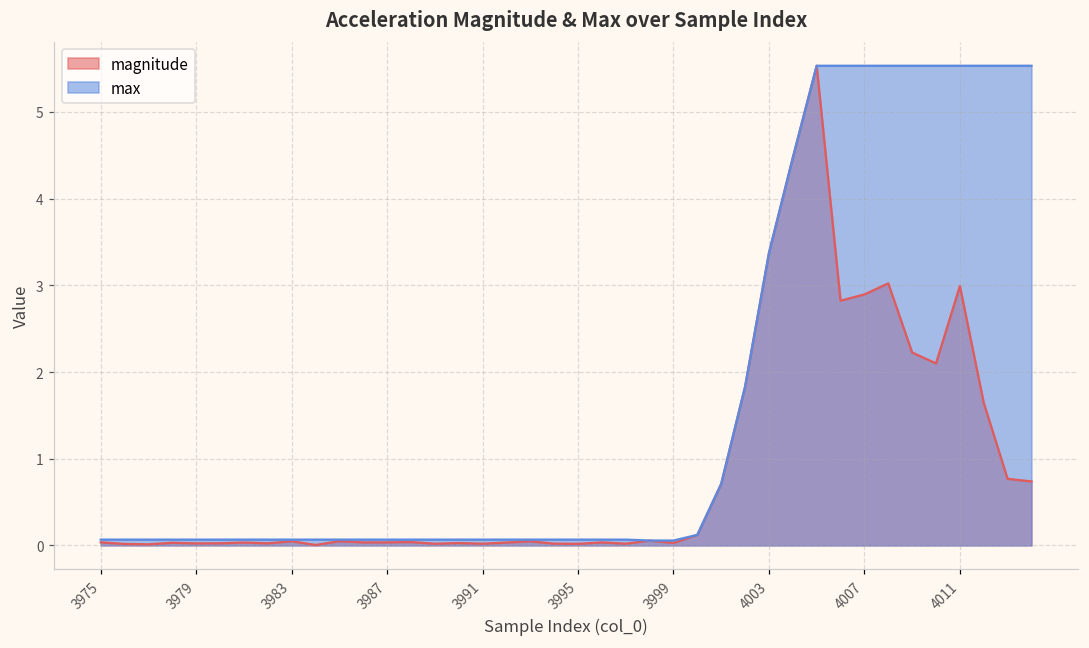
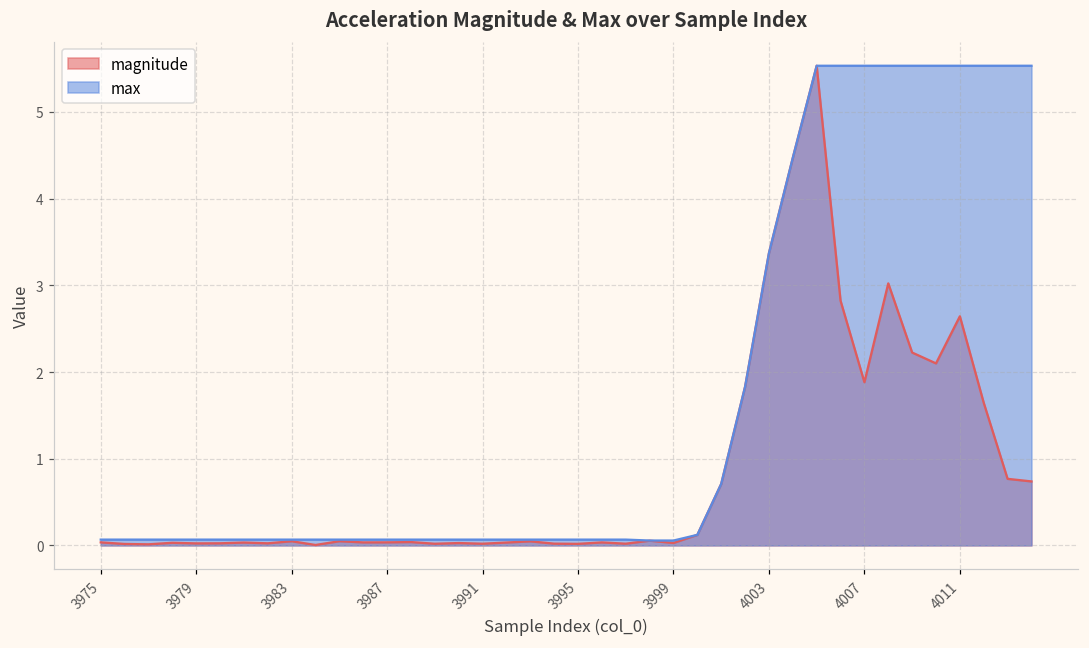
  {
    "magnitude": {
      "3979": 0.0,
      "3991": 0.0,
      "3995": 0.0,
-     "4007": 2.9,
-     "4011": 3.0
+     "4007": 1.9,
+     "4011": 2.6
    },
    "max": {
      "3979": 0.1,
      "3991": 0.1,
      "3995": 0.1,
      "4007": 5.5,
      "4011": 5.5
    }
  }
